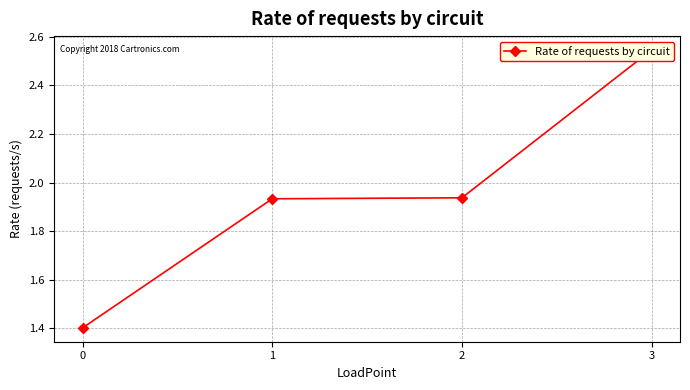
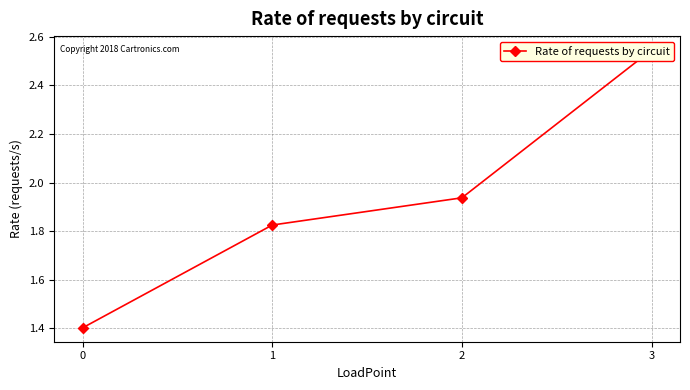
  {
    "0": 1.40,
-   "1": 1.93,
+   "1": 1.83,
    "2": 1.94
  }
